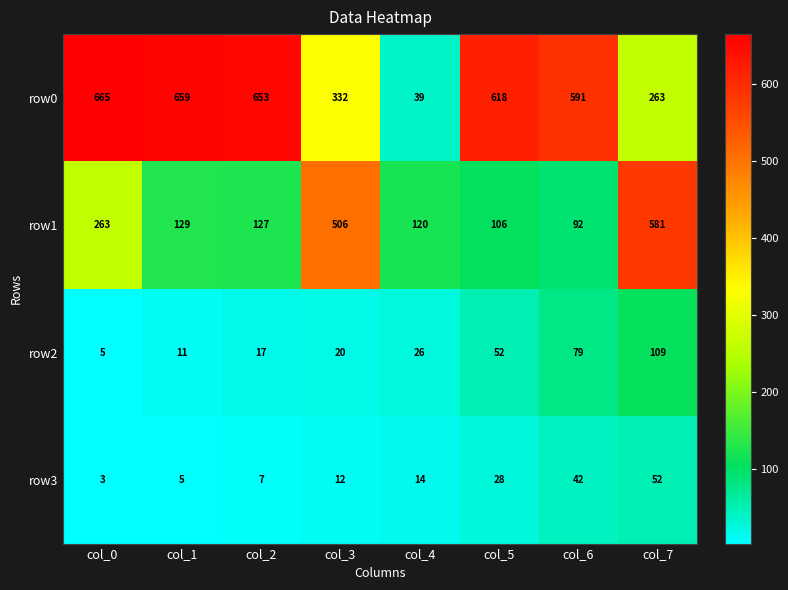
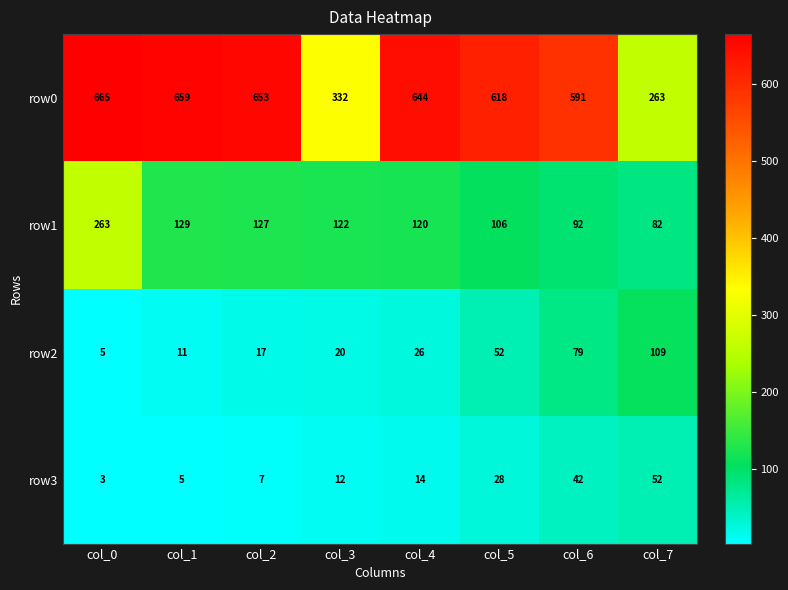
  {
    "row0": {
      "col_0": 665,
      "col_1": 659,
      "col_2": 653,
      "col_3": 332,
-     "col_4": 39,
+     "col_4": 644,
      "col_5": 618,
      "col_6": 591,
      "col_7": 263
    },
    "row1": {
      "col_0": 263,
      "col_1": 129,
      "col_2": 127,
-     "col_3": 506,
+     "col_3": 122,
      "col_4": 120,
      "col_5": 106,
      "col_6": 92,
-     "col_7": 581
+     "col_7": 82
    },
    "row2": {
      "col_0": 5,
      "col_1": 11,
      "col_2": 17,
      "col_3": 20,
      "col_4": 26,
      "col_5": 52,
      "col_6": 79,
      "col_7": 109
    },
    "row3": {
      "col_0": 3,
      "col_1": 5,
      "col_2": 7,
      "col_3": 12,
      "col_4": 14,
      "col_5": 28,
      "col_6": 42,
      "col_7": 52
    }
  }
